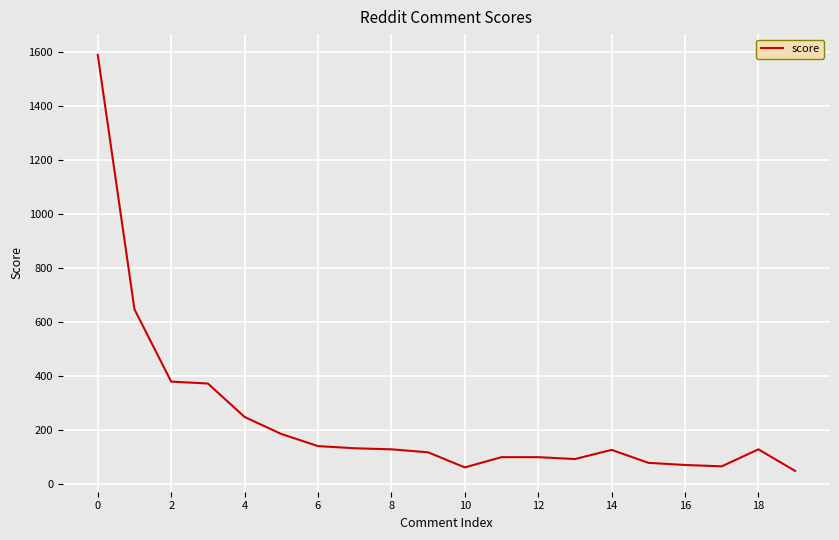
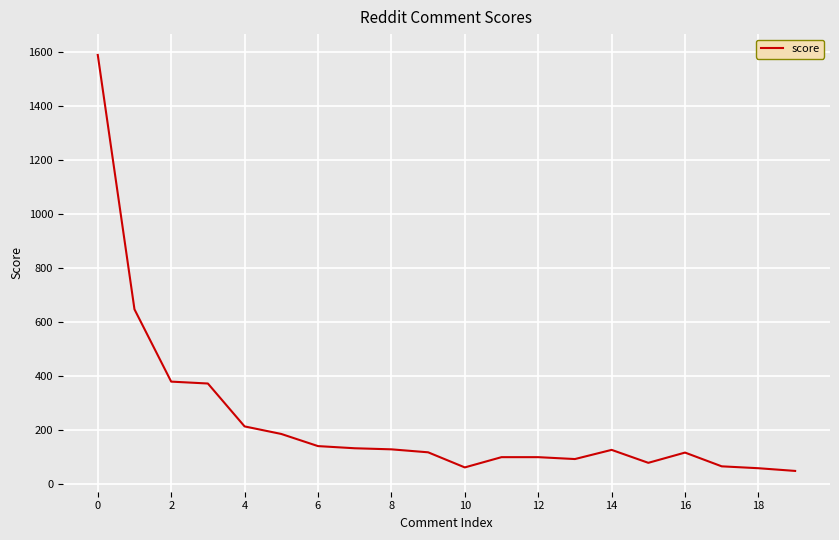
  {
    "0": 1590,
    "2": 380,
-   "4": 250,
+   "4": 210,
    "6": 140,
    "8": 130,
    "10": 60,
    "12": 100,
    "14": 130,
-   "16": 70,
-   "18": 130
+   "16": 120,
+   "18": 60
  }
